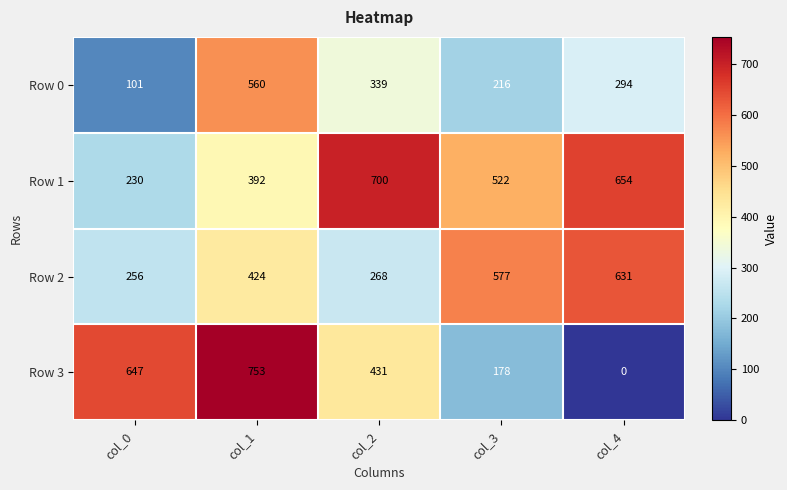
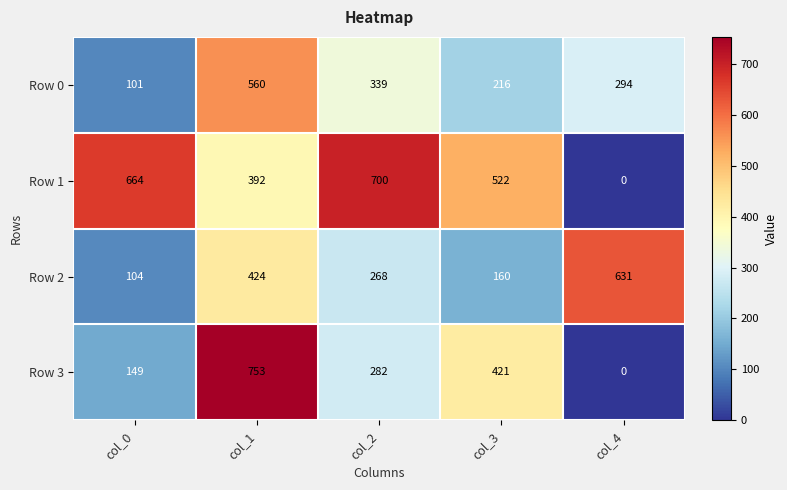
  {
    "Row 0": {
      "col_0": 101,
      "col_1": 560,
      "col_2": 339,
      "col_3": 216,
      "col_4": 294
    },
    "Row 1": {
-     "col_0": 230,
+     "col_0": 664,
      "col_1": 392,
      "col_2": 700,
      "col_3": 522,
-     "col_4": 654
+     "col_4": 0
    },
    "Row 2": {
-     "col_0": 256,
+     "col_0": 104,
      "col_1": 424,
      "col_2": 268,
-     "col_3": 577,
+     "col_3": 160,
      "col_4": 631
    },
    "Row 3": {
-     "col_0": 647,
+     "col_0": 149,
      "col_1": 753,
-     "col_2": 431,
-     "col_3": 178,
+     "col_2": 282,
+     "col_3": 421,
      "col_4": 0
    }
  }
